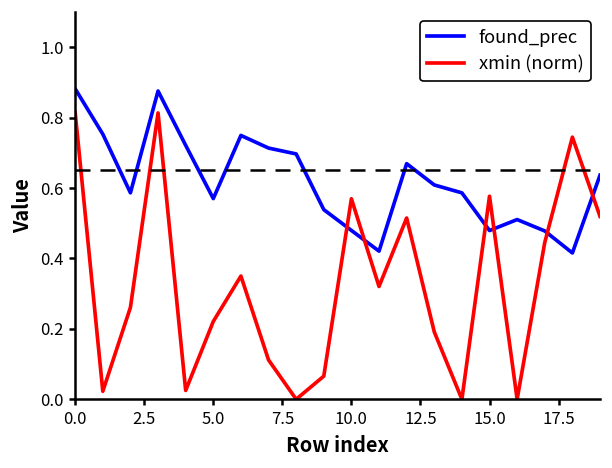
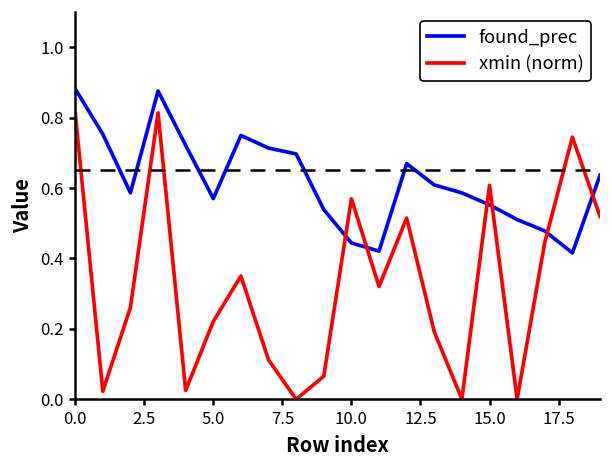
  {
    "found_prec": {
      "0.0": 0.88,
      "5.0": 0.57,
-     "10.0": 0.48,
-     "15.0": 0.48
+     "10.0": 0.44,
+     "15.0": 0.55
    },
    "xmin (norm)": {
      "0.0": 0.81,
      "5.0": 0.22,
      "10.0": 0.57,
-     "15.0": 0.58
+     "15.0": 0.61
    }
  }
